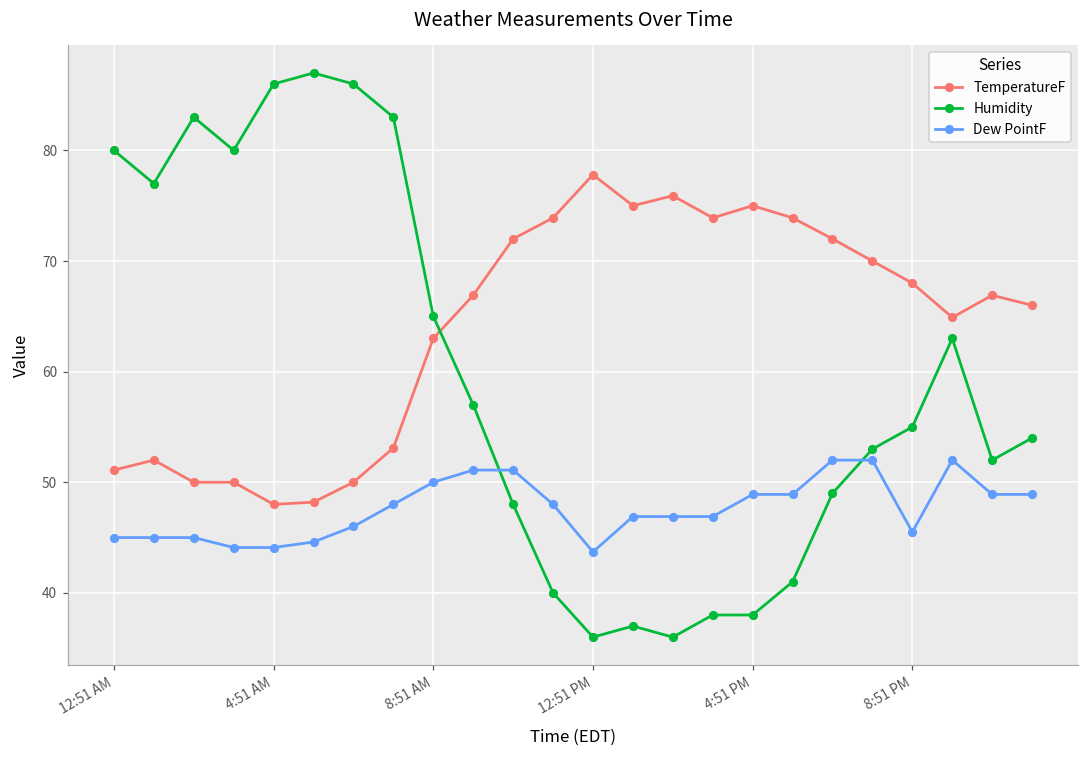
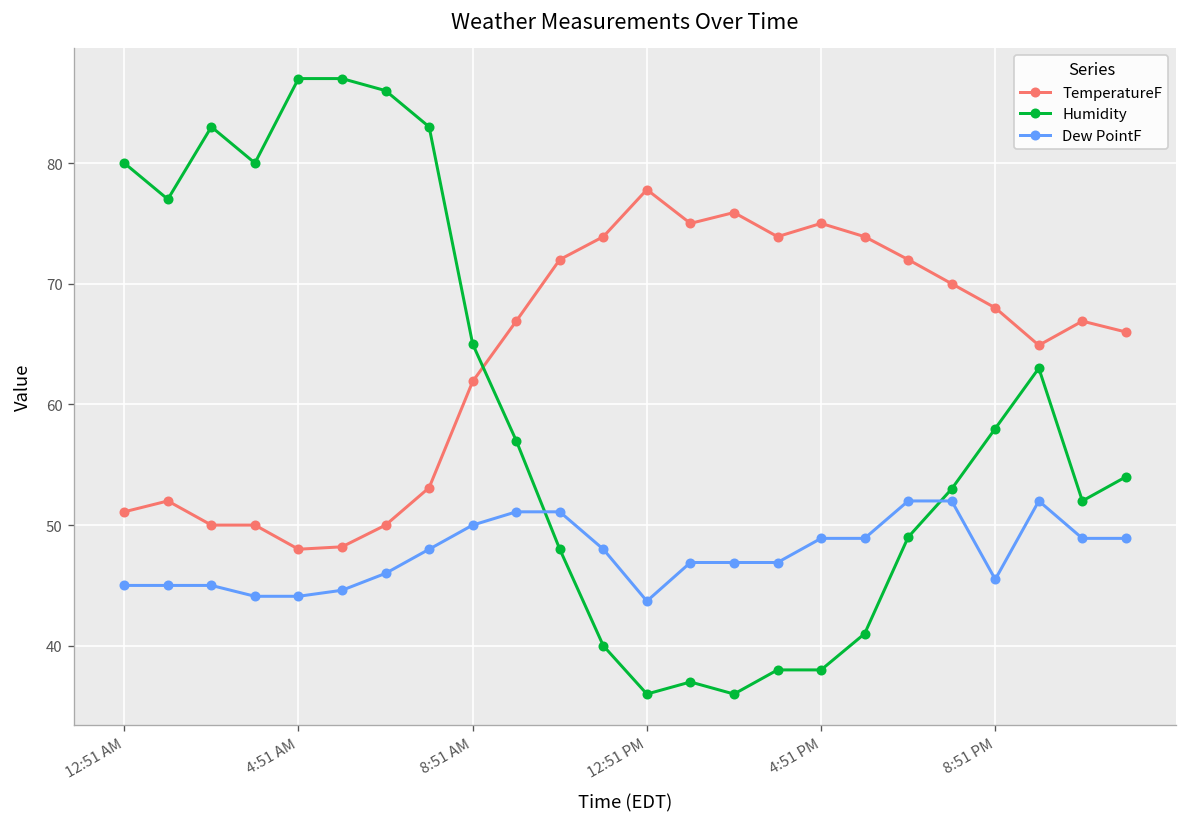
  {
    "TemperatureF": {
      "12:51 AM": 51.1,
      "4:51 AM": 48.0,
-     "8:51 AM": 63.0,
+     "8:51 AM": 61.9,
      "12:51 PM": 77.8,
      "4:51 PM": 75.0,
      "8:51 PM": 68.0
    },
    "Humidity": {
      "12:51 AM": 80,
-     "4:51 AM": 86,
+     "4:51 AM": 87,
      "8:51 AM": 65,
      "12:51 PM": 36,
      "4:51 PM": 38,
-     "8:51 PM": 55
+     "8:51 PM": 58
    },
    "Dew PointF": {
      "12:51 AM": 45.0,
      "4:51 AM": 44.1,
      "8:51 AM": 50.0,
      "12:51 PM": 43.7,
      "4:51 PM": 48.9,
      "8:51 PM": 45.5
    }
  }
